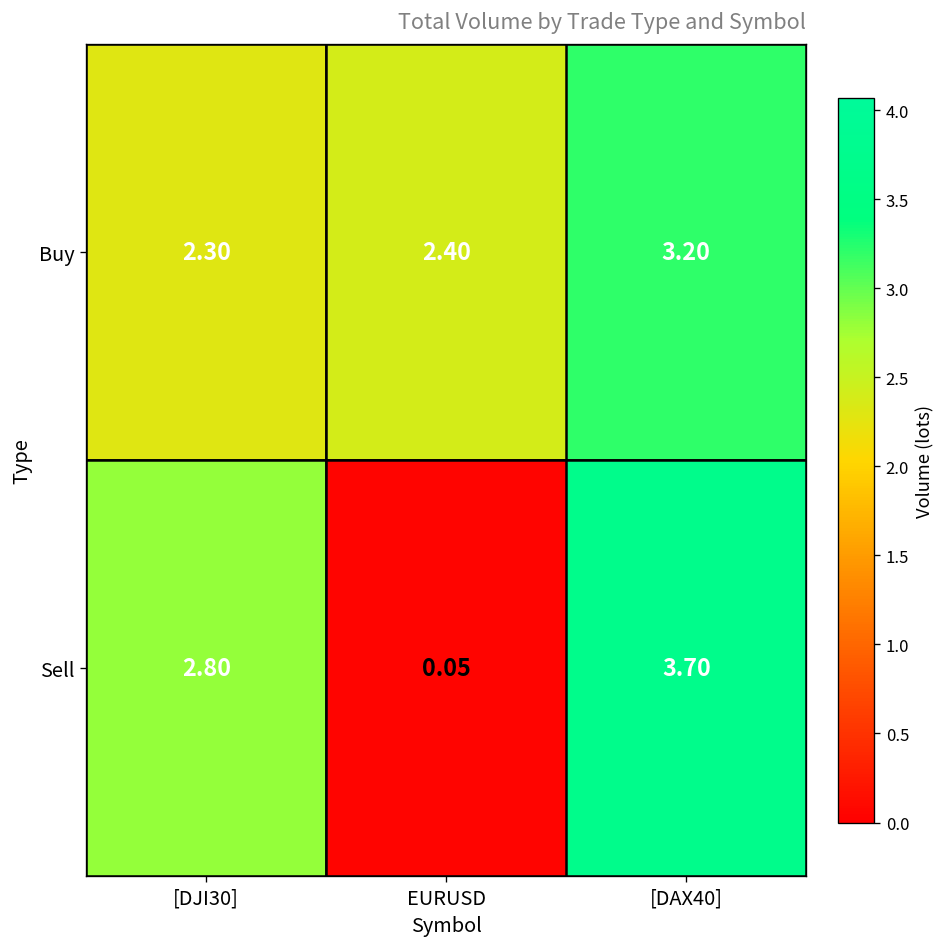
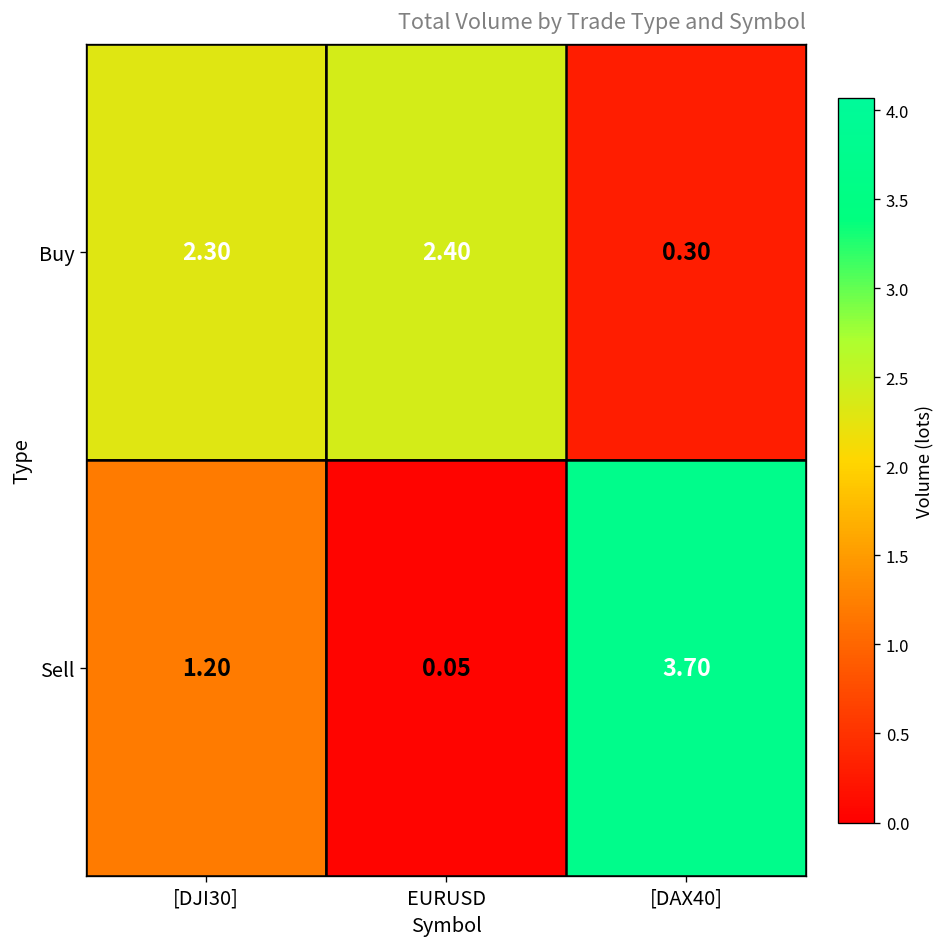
  {
    "Buy": {
      "[DJI30]": 2.30,
      "EURUSD": 2.40,
-     "[DAX40]": 3.20
+     "[DAX40]": 0.30
    },
    "Sell": {
-     "[DJI30]": 2.80,
+     "[DJI30]": 1.20,
      "EURUSD": 0.05,
      "[DAX40]": 3.70
    }
  }
